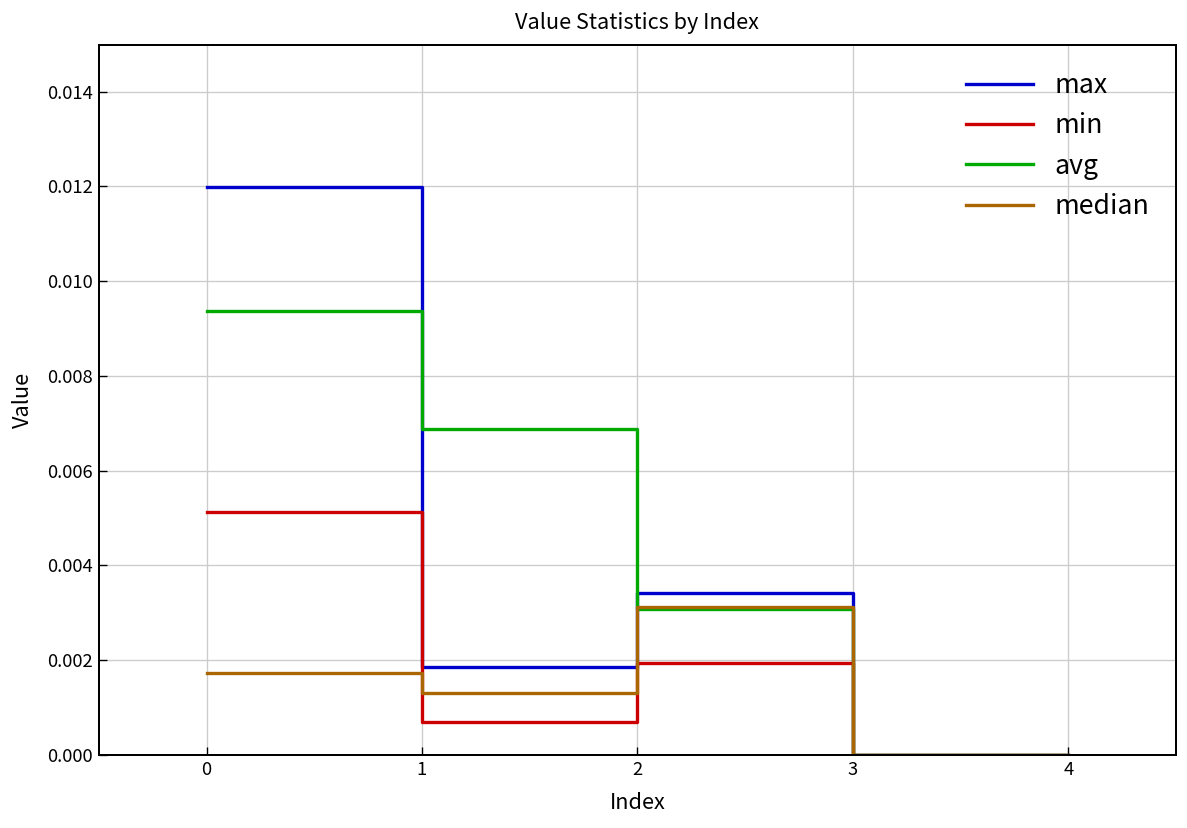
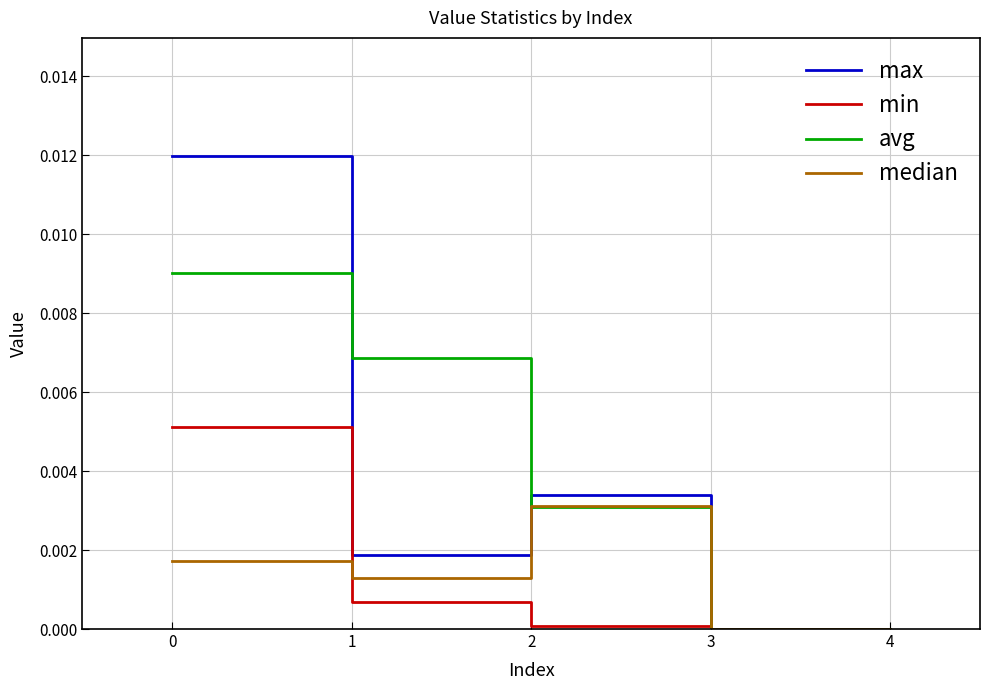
  {
    "max": {
      "0": 0.0120,
      "1": 0.0019,
      "2": 0.0034
    },
    "min": {
      "0": 0.0051,
      "1": 0.0007,
-     "2": 0.0019
+     "2": 0.0001
    },
    "avg": {
-     "0": 0.0094,
+     "0": 0.0090,
      "1": 0.0069
    },
    "median": {
      "0": 0.0017,
      "1": 0.0013
    }
  }
